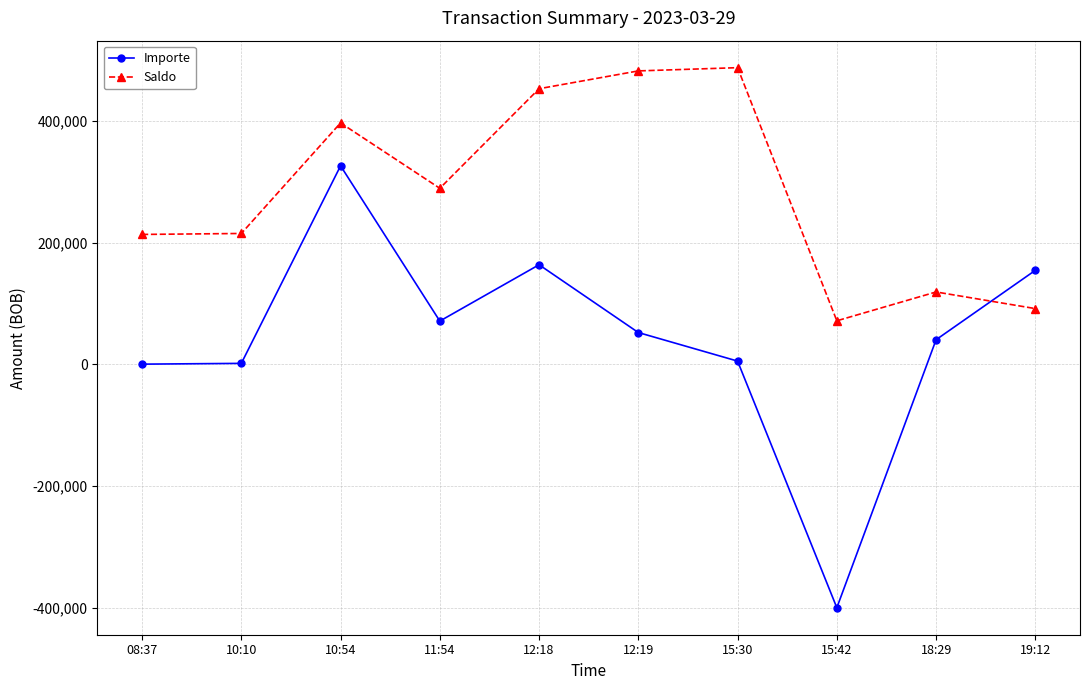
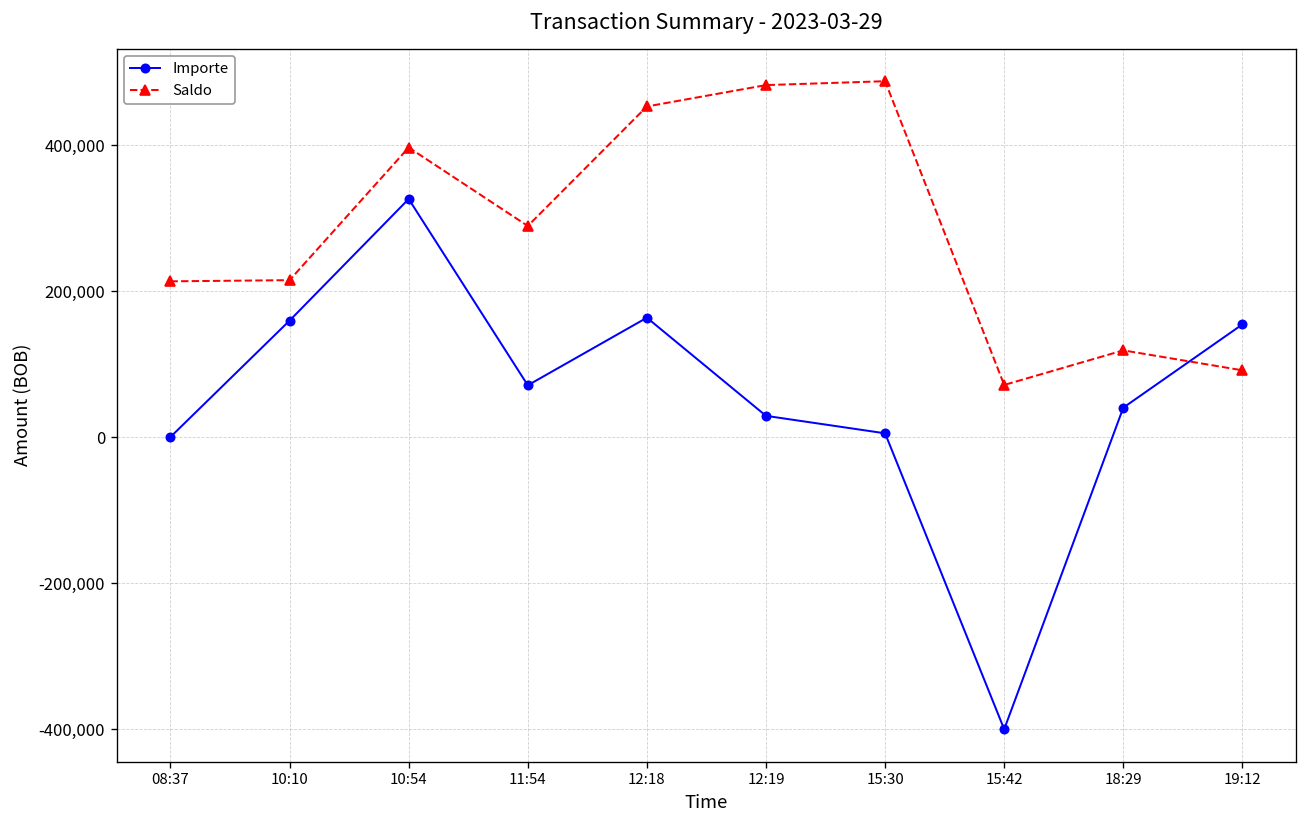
  {
    "Importe": {
      "08:37": "0",
-     "10:10": "0",
+     "10:10": "160,000",
      "10:54": "330,000",
      "11:54": "70,000",
      "12:18": "160,000",
-     "12:19": "50,000",
+     "12:19": "30,000",
      "15:30": "10,000",
      "15:42": "-400,000",
      "18:29": "40,000",
      "19:12": "150,000"
    },
    "Saldo": {
      "08:37": "210,000",
      "10:10": "220,000",
      "10:54": "400,000",
      "11:54": "290,000",
      "12:18": "450,000",
      "12:19": "480,000",
      "15:30": "490,000",
      "15:42": "70,000",
      "18:29": "120,000",
      "19:12": "90,000"
    }
  }
